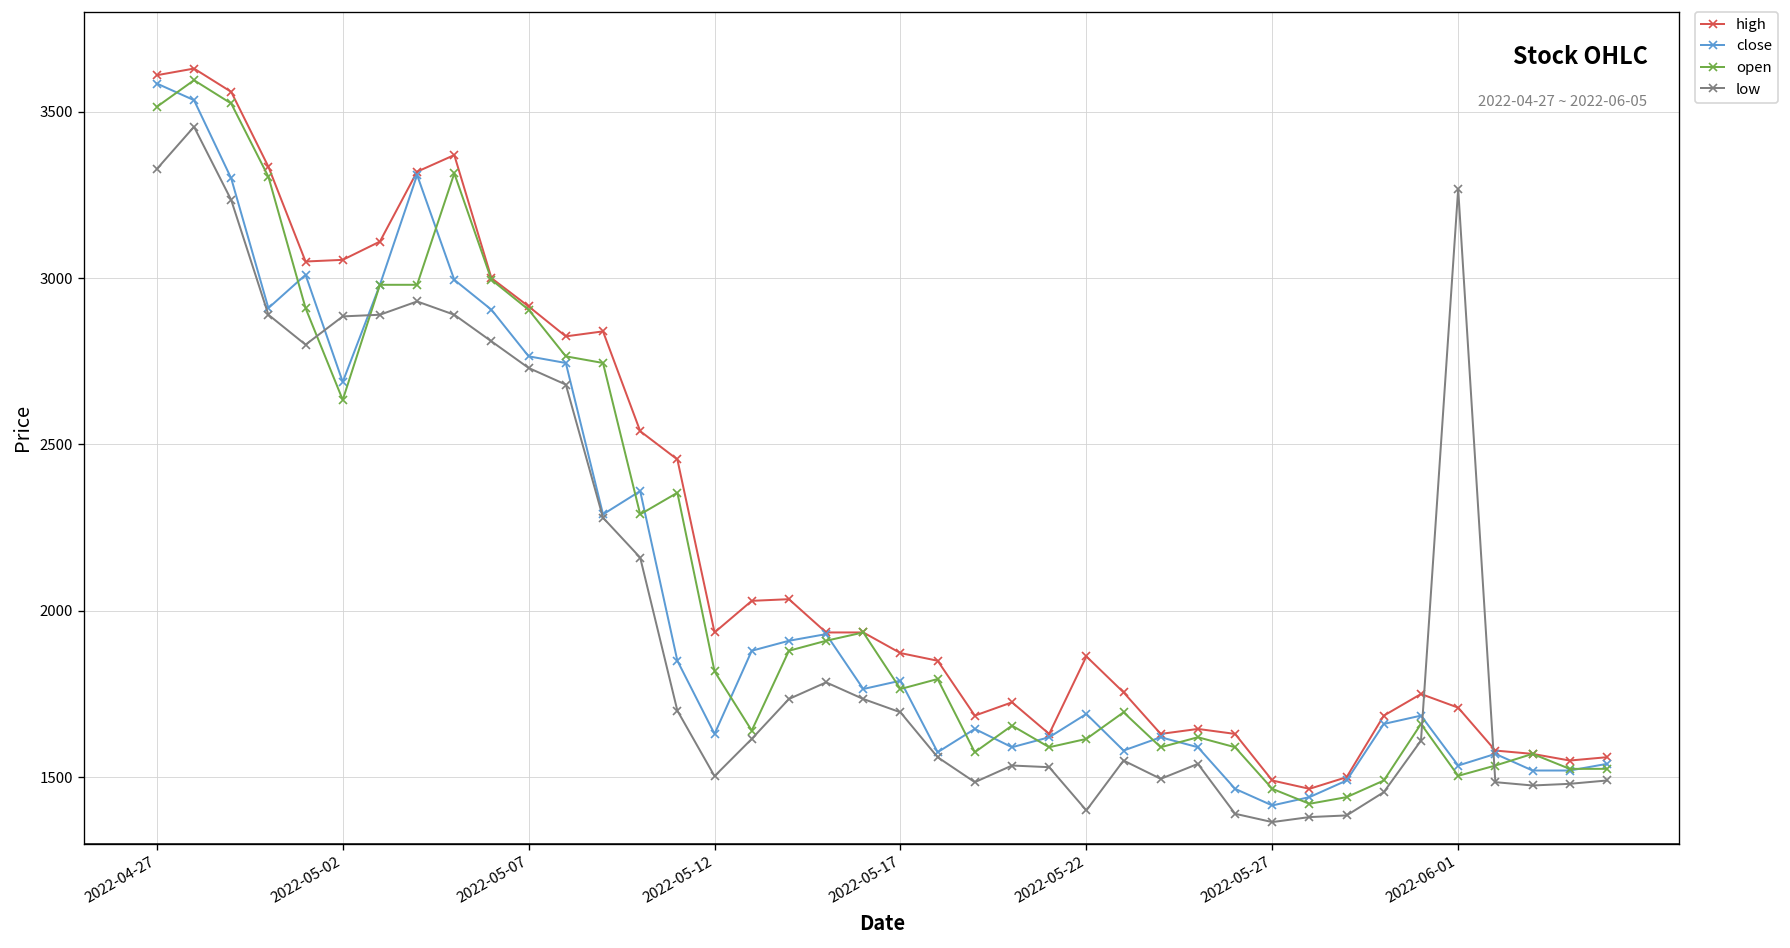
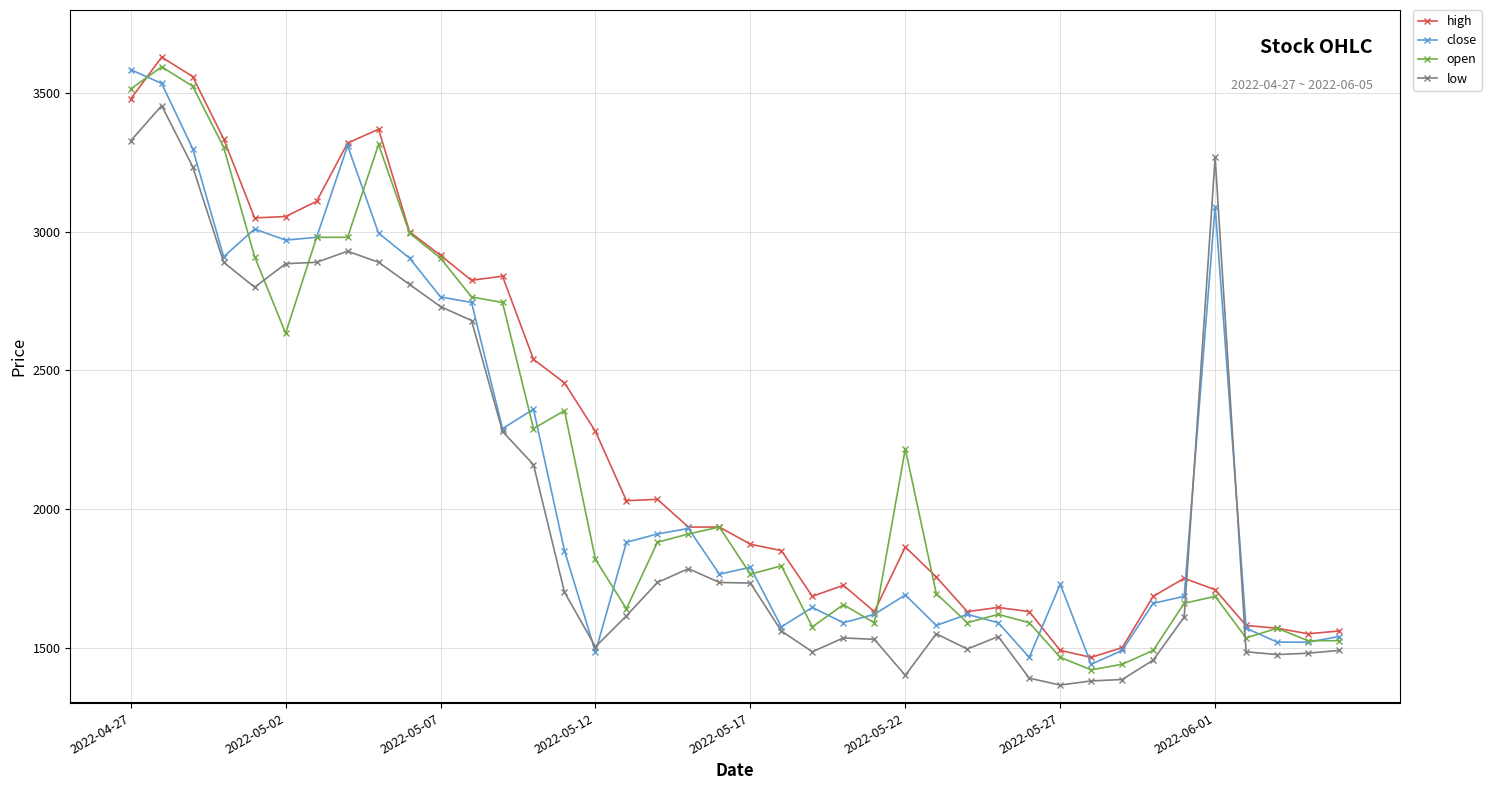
  {
    "high": {
-     "2022-04-27": 3610,
+     "2022-04-27": 3480,
      "2022-05-02": 3060,
      "2022-05-07": 2920,
-     "2022-05-12": 1940,
+     "2022-05-12": 2280,
      "2022-05-17": 1870,
      "2022-05-22": 1860,
      "2022-05-27": 1490,
      "2022-06-01": 1710
    },
    "close": {
      "2022-04-27": 3590,
-     "2022-05-02": 2690,
+     "2022-05-02": 2970,
      "2022-05-07": 2770,
-     "2022-05-12": 1630,
+     "2022-05-12": 1480,
      "2022-05-17": 1790,
      "2022-05-22": 1690,
-     "2022-05-27": 1420,
-     "2022-06-01": 1540
+     "2022-05-27": 1730,
+     "2022-06-01": 3090
    },
    "open": {
      "2022-04-27": 3520,
      "2022-05-02": 2630,
      "2022-05-07": 2910,
      "2022-05-12": 1820,
      "2022-05-17": 1770,
-     "2022-05-22": 1620,
+     "2022-05-22": 2220,
      "2022-05-27": 1470,
-     "2022-06-01": 1500
+     "2022-06-01": 1690
    },
    "low": {
      "2022-04-27": 3330,
      "2022-05-02": 2890,
      "2022-05-07": 2730,
      "2022-05-12": 1500,
-     "2022-05-17": 1700,
+     "2022-05-17": 1730,
      "2022-05-22": 1400,
      "2022-05-27": 1370,
      "2022-06-01": 3270
    }
  }
